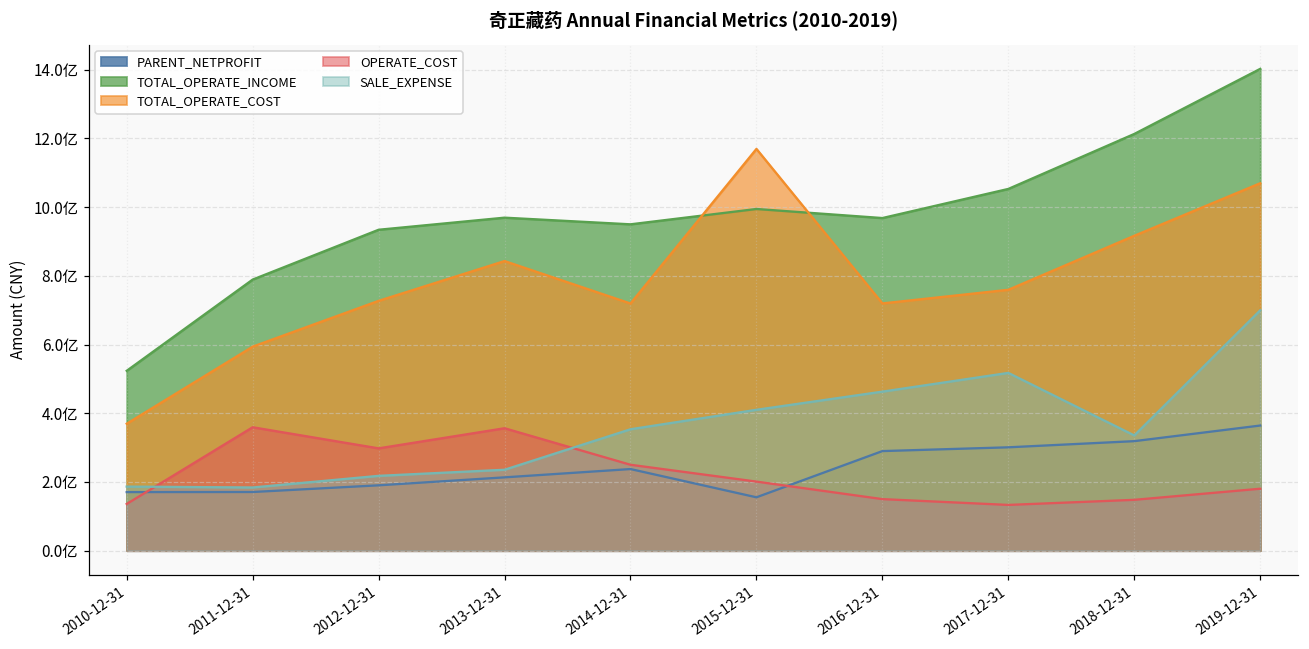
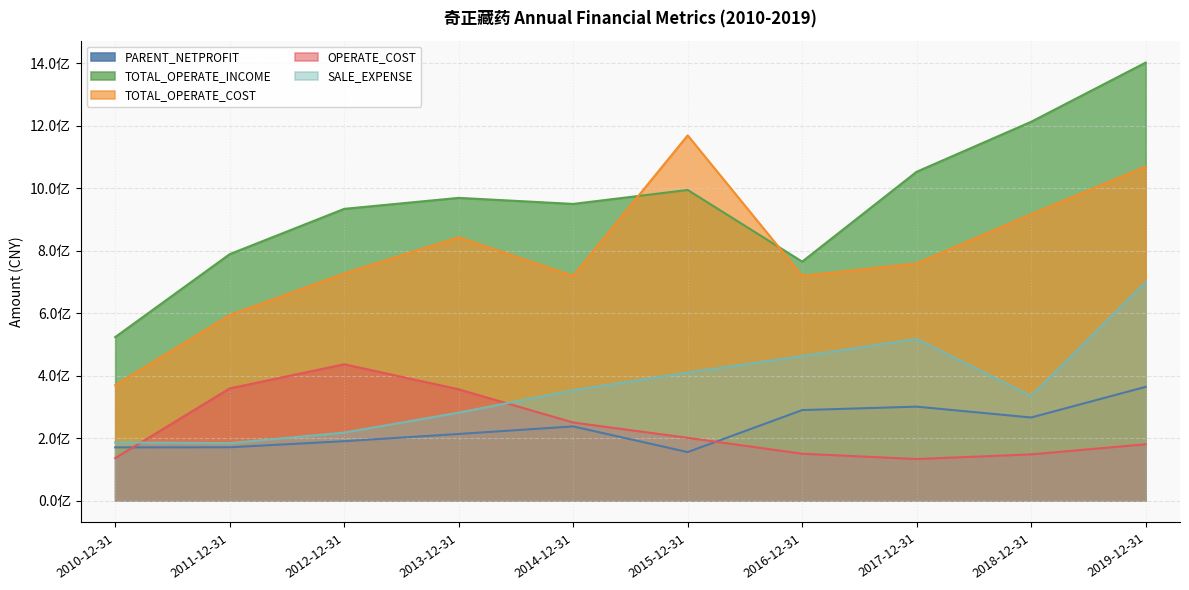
  {
    "PARENT_NETPROFIT": {
      "2010-12-31": "1.7亿",
      "2011-12-31": "1.7亿",
      "2012-12-31": "1.9亿",
      "2013-12-31": "2.1亿",
      "2014-12-31": "2.4亿",
      "2015-12-31": "1.6亿",
      "2016-12-31": "2.9亿",
      "2017-12-31": "3.0亿",
-     "2018-12-31": "3.2亿",
+     "2018-12-31": "2.7亿",
      "2019-12-31": "3.6亿"
    },
    "TOTAL_OPERATE_INCOME": {
      "2010-12-31": "5.2亿",
      "2011-12-31": "7.9亿",
      "2012-12-31": "9.3亿",
      "2013-12-31": "9.7亿",
      "2014-12-31": "9.5亿",
      "2015-12-31": "9.9亿",
-     "2016-12-31": "9.7亿",
+     "2016-12-31": "7.7亿",
      "2017-12-31": "10.5亿",
      "2018-12-31": "12.1亿",
      "2019-12-31": "14.0亿"
    },
    "TOTAL_OPERATE_COST": {
      "2010-12-31": "3.7亿",
      "2011-12-31": "5.9亿",
      "2012-12-31": "7.3亿",
      "2013-12-31": "8.4亿",
      "2014-12-31": "7.2亿",
      "2015-12-31": "11.7亿",
      "2016-12-31": "7.2亿",
      "2017-12-31": "7.6亿",
      "2018-12-31": "9.2亿",
      "2019-12-31": "10.7亿"
    },
    "OPERATE_COST": {
      "2010-12-31": "1.4亿",
      "2011-12-31": "3.6亿",
-     "2012-12-31": "3.0亿",
+     "2012-12-31": "4.4亿",
      "2013-12-31": "3.6亿",
      "2014-12-31": "2.5亿",
      "2015-12-31": "2.0亿",
      "2016-12-31": "1.5亿",
      "2017-12-31": "1.3亿",
      "2018-12-31": "1.5亿",
      "2019-12-31": "1.8亿"
    },
    "SALE_EXPENSE": {
      "2010-12-31": "1.9亿",
      "2011-12-31": "1.8亿",
      "2012-12-31": "2.2亿",
-     "2013-12-31": "2.4亿",
+     "2013-12-31": "2.8亿",
      "2014-12-31": "3.5亿",
      "2015-12-31": "4.1亿",
      "2016-12-31": "4.6亿",
      "2017-12-31": "5.2亿",
      "2018-12-31": "3.4亿",
      "2019-12-31": "7.0亿"
    }
  }
